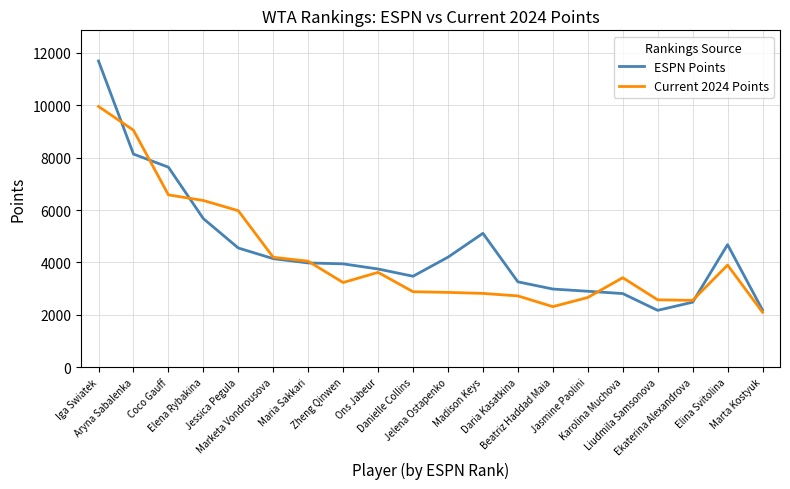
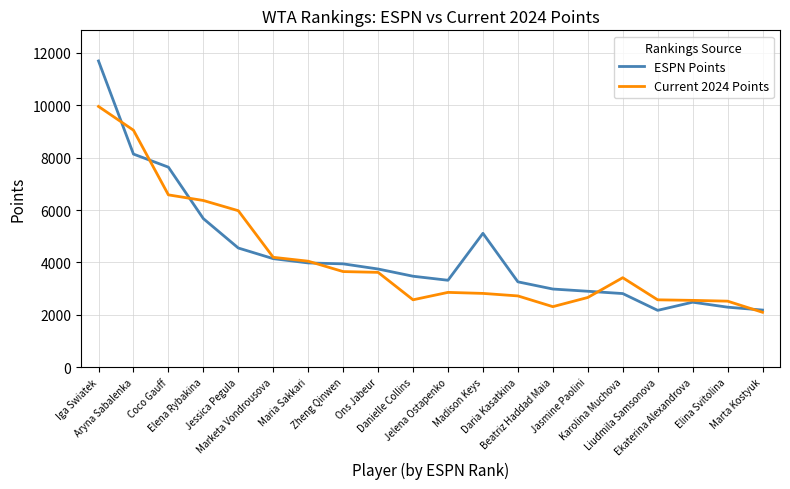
  {
    "ESPN Points": {
      "Iga Swiatek": 11700,
      "Aryna Sabalenka": 8100,
      "Coco Gauff": 7600,
      "Elena Rybakina": 5700,
      "Jessica Pegula": 4600,
      "Zheng Qinwen": 3900,
      "Ons Jabeur": 3700,
      "Danielle Collins": 3500,
-     "Jelena Ostapenko": 4200,
+     "Jelena Ostapenko": 3300,
      "Madison Keys": 5100,
      "Daria Kasatkina": 3300,
      "Beatriz Haddad Maia": 3000,
      "Jasmine Paolini": 2900,
      "Karolina Muchova": 2800,
      "Liudmila Samsonova": 2200,
-     "Elina Svitolina": 4700
+     "Elina Svitolina": 2300
    },
    "Current 2024 Points": {
      "Iga Swiatek": 10000,
      "Aryna Sabalenka": 9100,
      "Coco Gauff": 6600,
      "Elena Rybakina": 6400,
      "Jessica Pegula": 6000,
-     "Zheng Qinwen": 3200,
+     "Zheng Qinwen": 3700,
      "Ons Jabeur": 3600,
-     "Danielle Collins": 2900,
+     "Danielle Collins": 2600,
      "Jelena Ostapenko": 2900,
      "Madison Keys": 2800,
      "Daria Kasatkina": 2700,
      "Beatriz Haddad Maia": 2300,
      "Jasmine Paolini": 2700,
      "Karolina Muchova": 3400,
      "Liudmila Samsonova": 2600,
-     "Elina Svitolina": 3900
+     "Elina Svitolina": 2500
    }
  }
